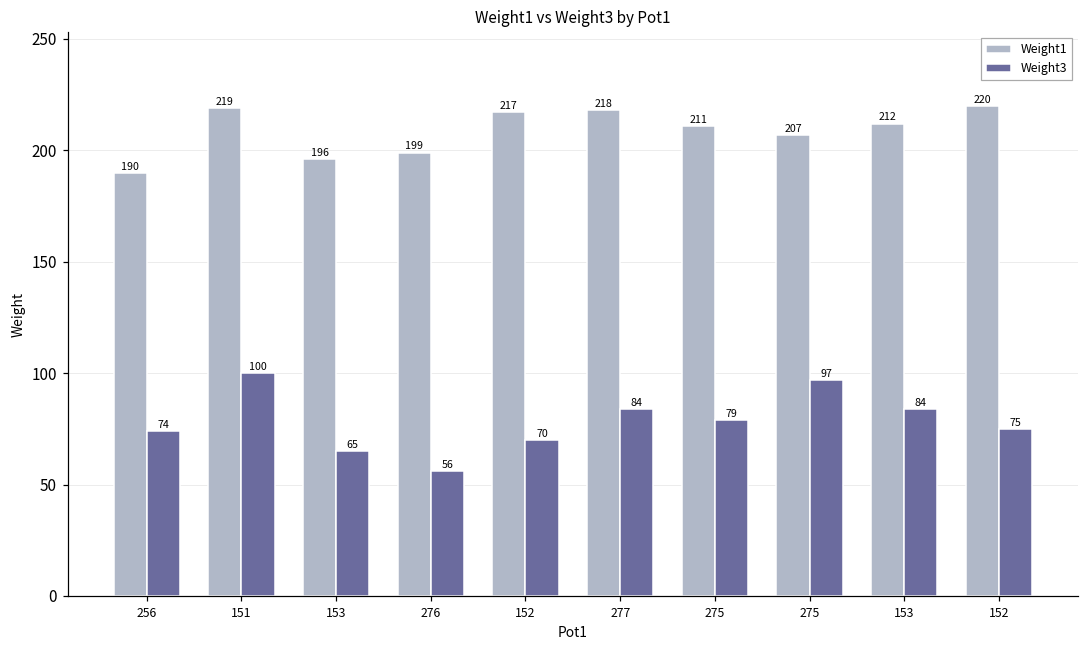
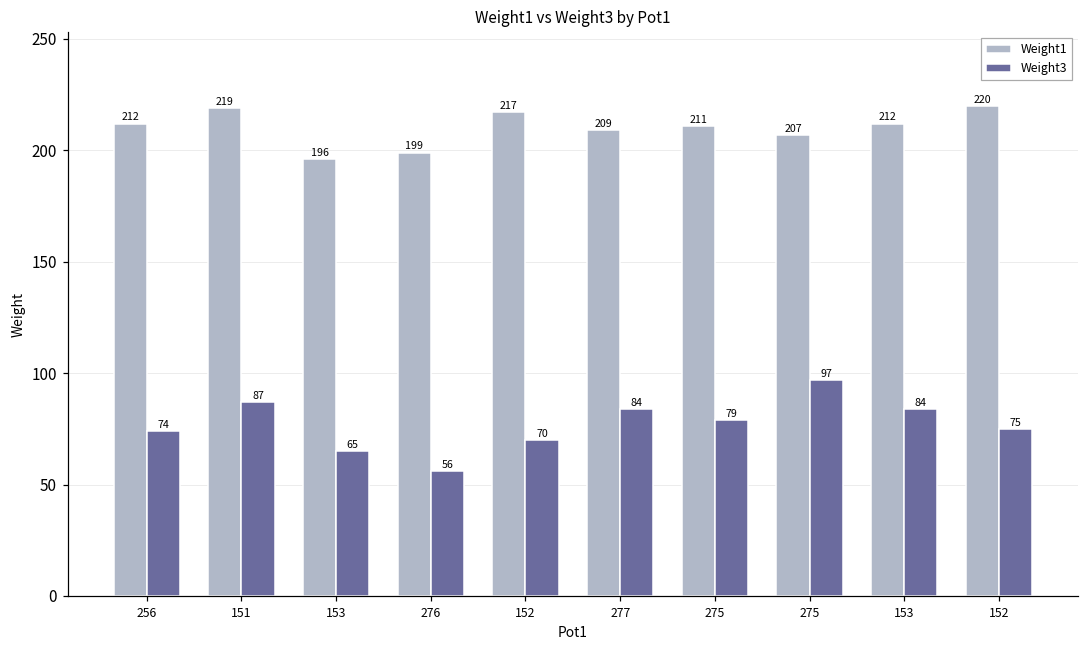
  {
    "Weight1": {
-     "256": 190,
+     "256": 212,
      "151": 219,
      "276": 199,
-     "277": 218
+     "277": 209
    },
    "Weight3": {
      "256": 74,
-     "151": 100,
+     "151": 87,
      "276": 56,
      "277": 84
    }
  }
